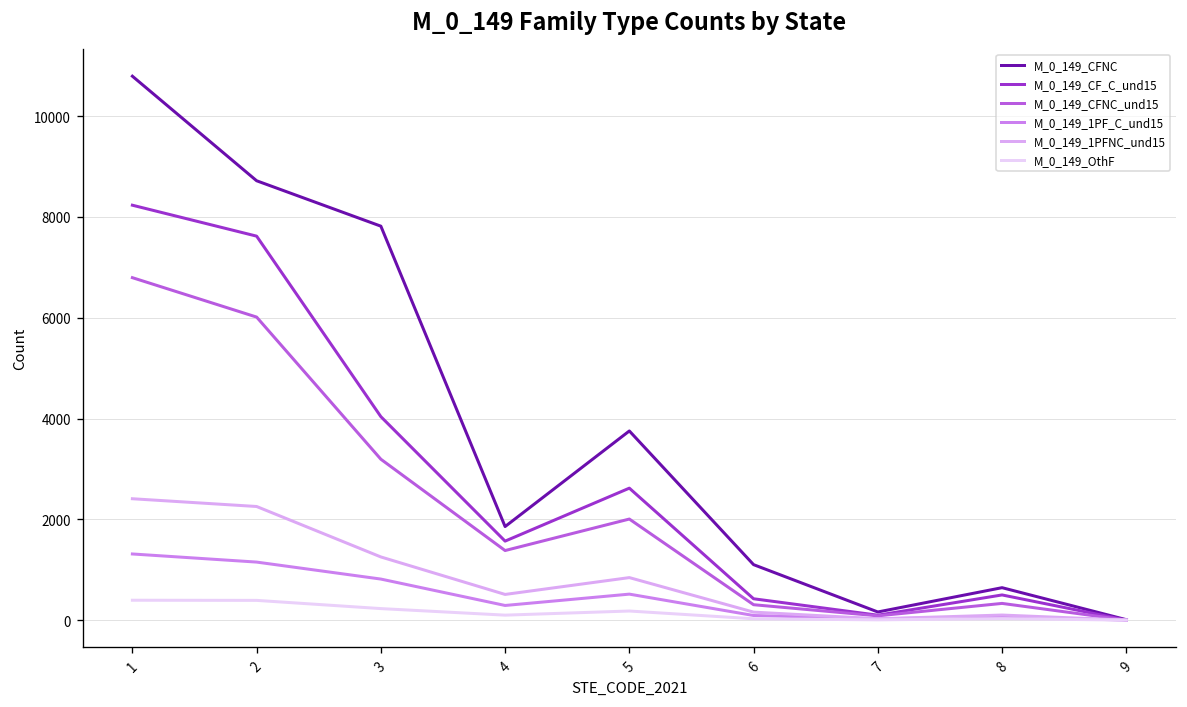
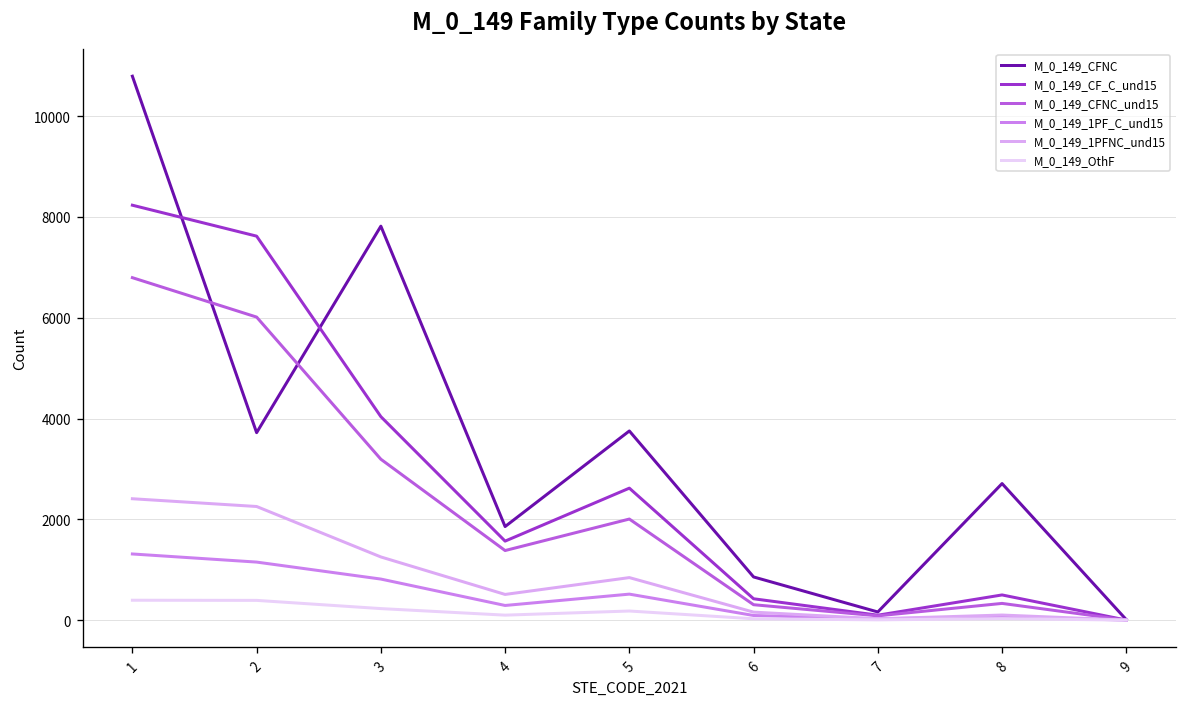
  {
    "M_0_149_CFNC": {
      "1": 10800,
-     "2": 8700,
+     "2": 3700,
      "3": 7800,
      "4": 1900,
      "5": 3800,
-     "6": 1100,
+     "6": 900,
      "7": 200,
-     "8": 600
+     "8": 2700
    }
  }
